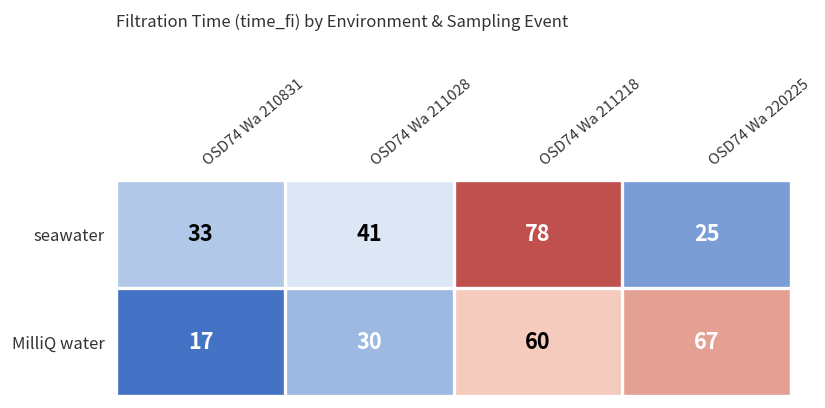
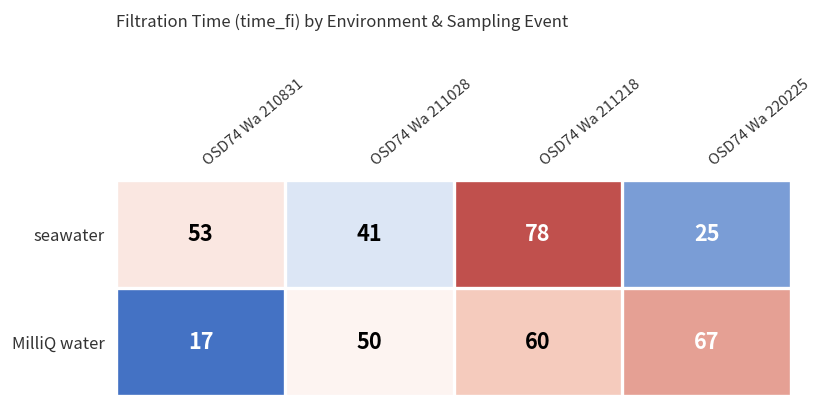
  {
    "seawater": {
-     "OSD74 Wa 210831": 33,
+     "OSD74 Wa 210831": 53,
      "OSD74 Wa 211028": 41,
      "OSD74 Wa 211218": 78,
      "OSD74 Wa 220225": 25
    },
    "MilliQ water": {
      "OSD74 Wa 210831": 17,
-     "OSD74 Wa 211028": 30,
+     "OSD74 Wa 211028": 50,
      "OSD74 Wa 211218": 60,
      "OSD74 Wa 220225": 67
    }
  }
